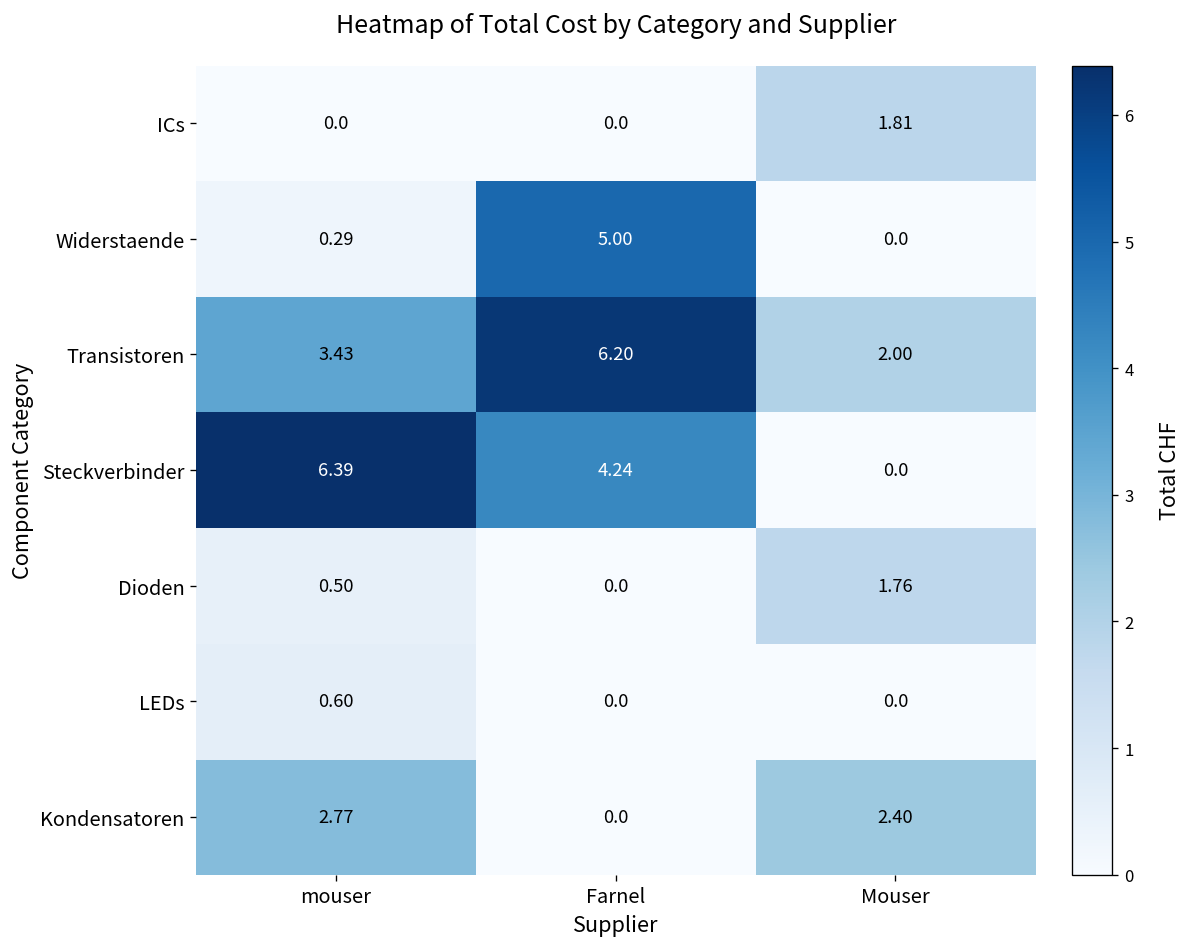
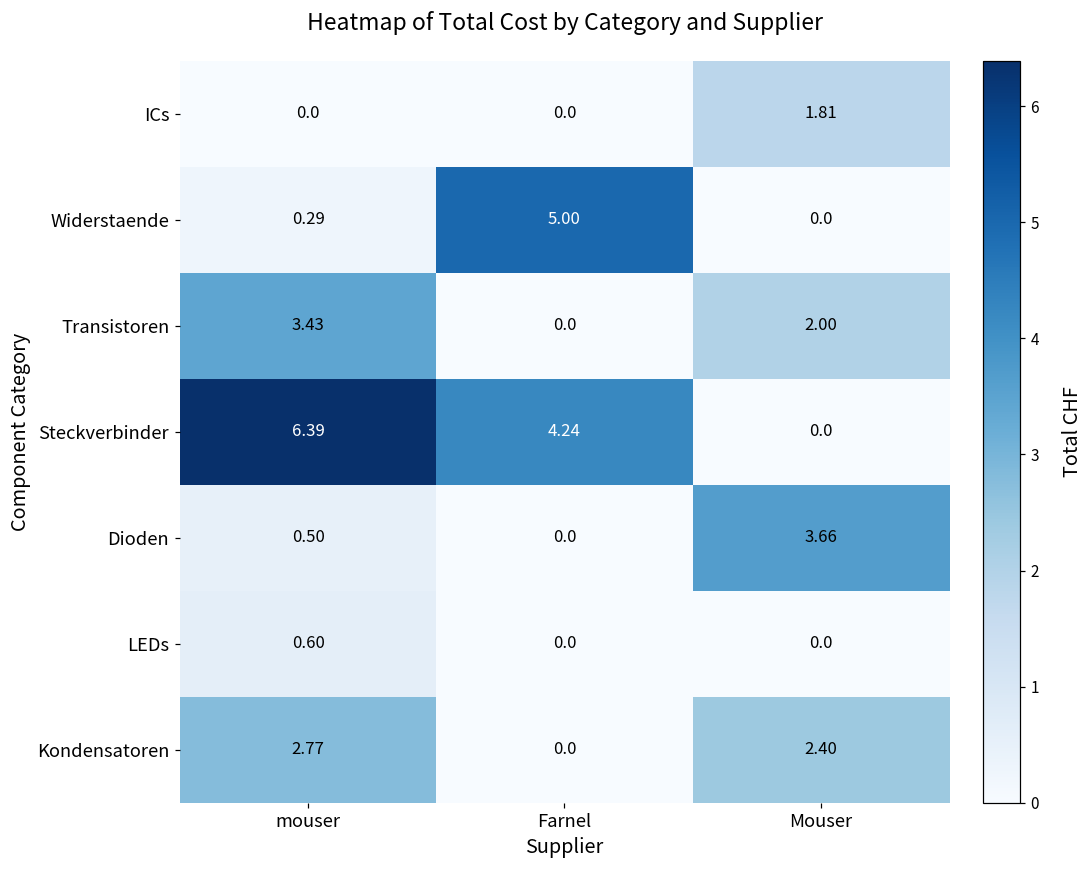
  {
    "ICs": {
      "mouser": 0.0,
      "Farnel": 0.0,
      "Mouser": 1.81
    },
    "Widerstaende": {
      "mouser": 0.29,
      "Farnel": 5.00,
      "Mouser": 0.0
    },
    "Transistoren": {
      "mouser": 3.43,
-     "Farnel": 6.20,
+     "Farnel": 0.0,
      "Mouser": 2.00
    },
    "Steckverbinder": {
      "mouser": 6.39,
      "Farnel": 4.24,
      "Mouser": 0.0
    },
    "Dioden": {
      "mouser": 0.50,
      "Farnel": 0.0,
-     "Mouser": 1.76
+     "Mouser": 3.66
    },
    "LEDs": {
      "mouser": 0.60,
      "Farnel": 0.0,
      "Mouser": 0.0
    },
    "Kondensatoren": {
      "mouser": 2.77,
      "Farnel": 0.0,
      "Mouser": 2.40
    }
  }
